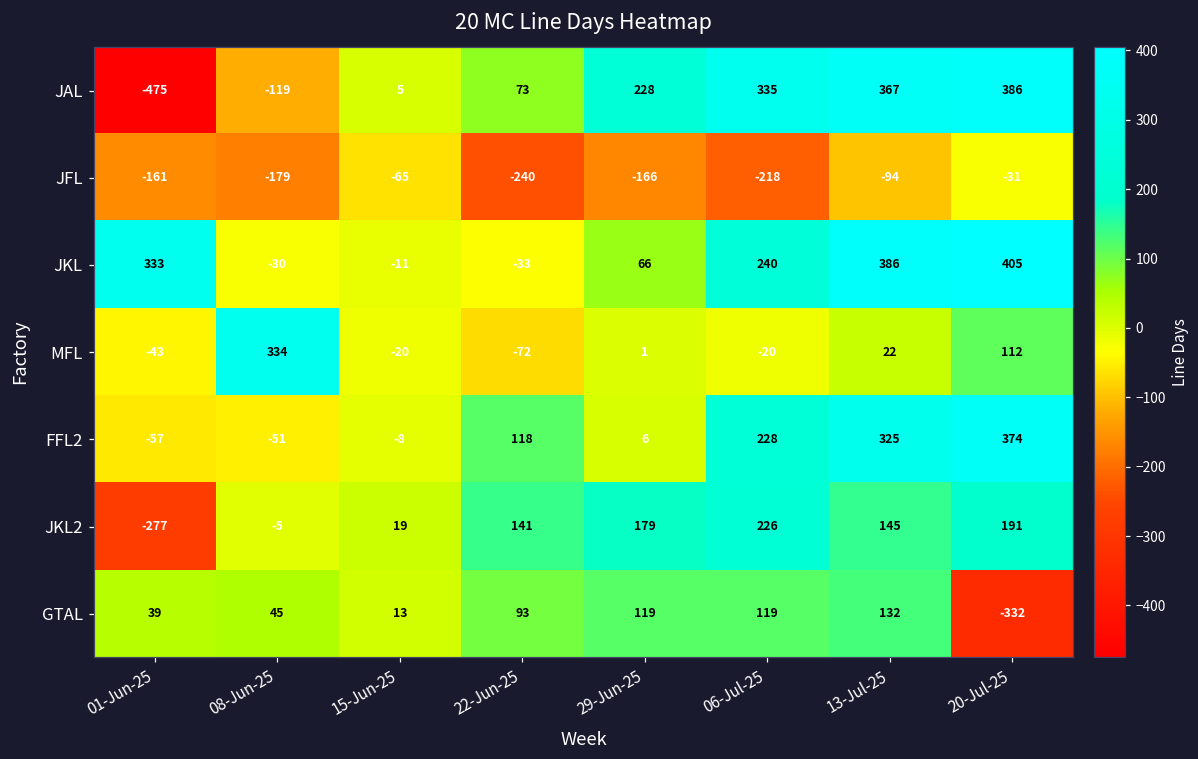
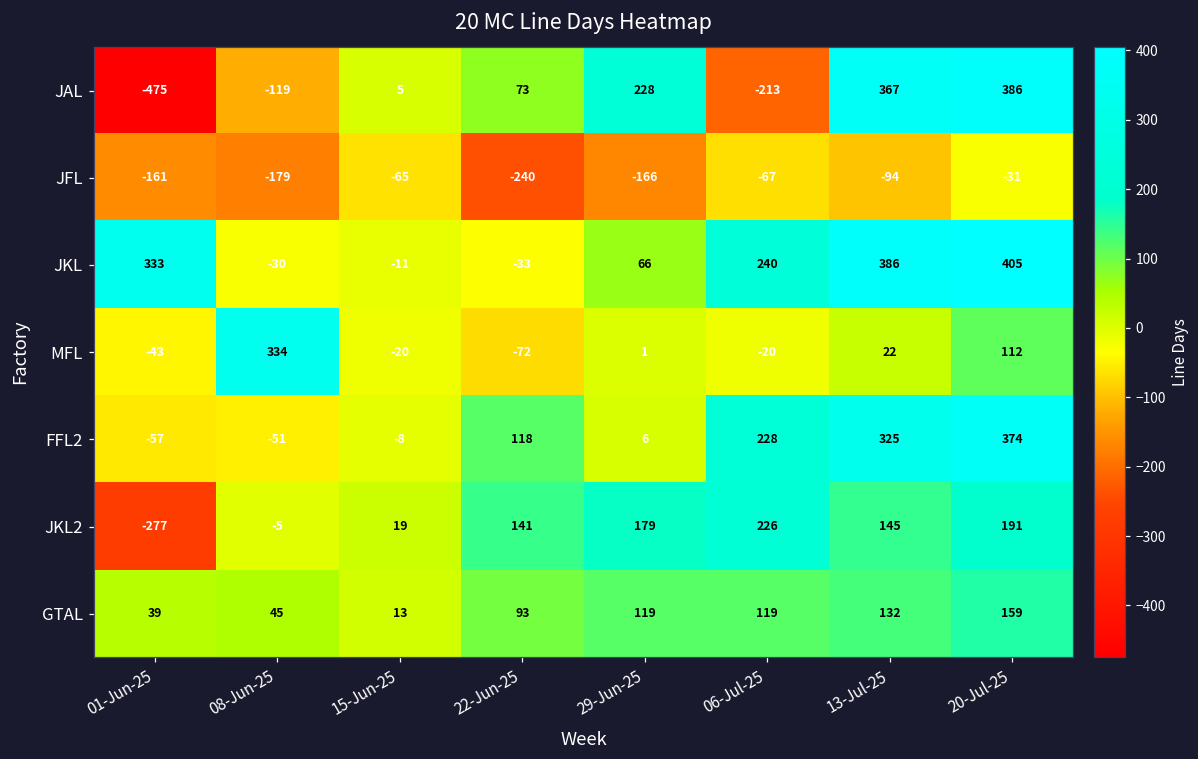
  {
    "JAL": {
      "01-Jun-25": -475,
      "08-Jun-25": -119,
      "15-Jun-25": 5,
      "22-Jun-25": 73,
      "29-Jun-25": 228,
-     "06-Jul-25": 335,
+     "06-Jul-25": -213,
      "13-Jul-25": 367,
      "20-Jul-25": 386
    },
    "JFL": {
      "01-Jun-25": -161,
      "08-Jun-25": -179,
      "15-Jun-25": -65,
      "22-Jun-25": -240,
      "29-Jun-25": -166,
-     "06-Jul-25": -218,
+     "06-Jul-25": -67,
      "13-Jul-25": -94,
      "20-Jul-25": -31
    },
    "JKL": {
      "01-Jun-25": 333,
      "08-Jun-25": -30,
      "15-Jun-25": -11,
      "22-Jun-25": -33,
      "29-Jun-25": 66,
      "06-Jul-25": 240,
      "13-Jul-25": 386,
      "20-Jul-25": 405
    },
    "MFL": {
      "01-Jun-25": -43,
      "08-Jun-25": 334,
      "15-Jun-25": -20,
      "22-Jun-25": -72,
      "29-Jun-25": 1,
      "06-Jul-25": -20,
      "13-Jul-25": 22,
      "20-Jul-25": 112
    },
    "FFL2": {
      "01-Jun-25": -57,
      "08-Jun-25": -51,
      "15-Jun-25": -8,
      "22-Jun-25": 118,
      "29-Jun-25": 6,
      "06-Jul-25": 228,
      "13-Jul-25": 325,
      "20-Jul-25": 374
    },
    "JKL2": {
      "01-Jun-25": -277,
      "08-Jun-25": -5,
      "15-Jun-25": 19,
      "22-Jun-25": 141,
      "29-Jun-25": 179,
      "06-Jul-25": 226,
      "13-Jul-25": 145,
      "20-Jul-25": 191
    },
    "GTAL": {
      "01-Jun-25": 39,
      "08-Jun-25": 45,
      "15-Jun-25": 13,
      "22-Jun-25": 93,
      "29-Jun-25": 119,
      "06-Jul-25": 119,
      "13-Jul-25": 132,
-     "20-Jul-25": -332
+     "20-Jul-25": 159
    }
  }
